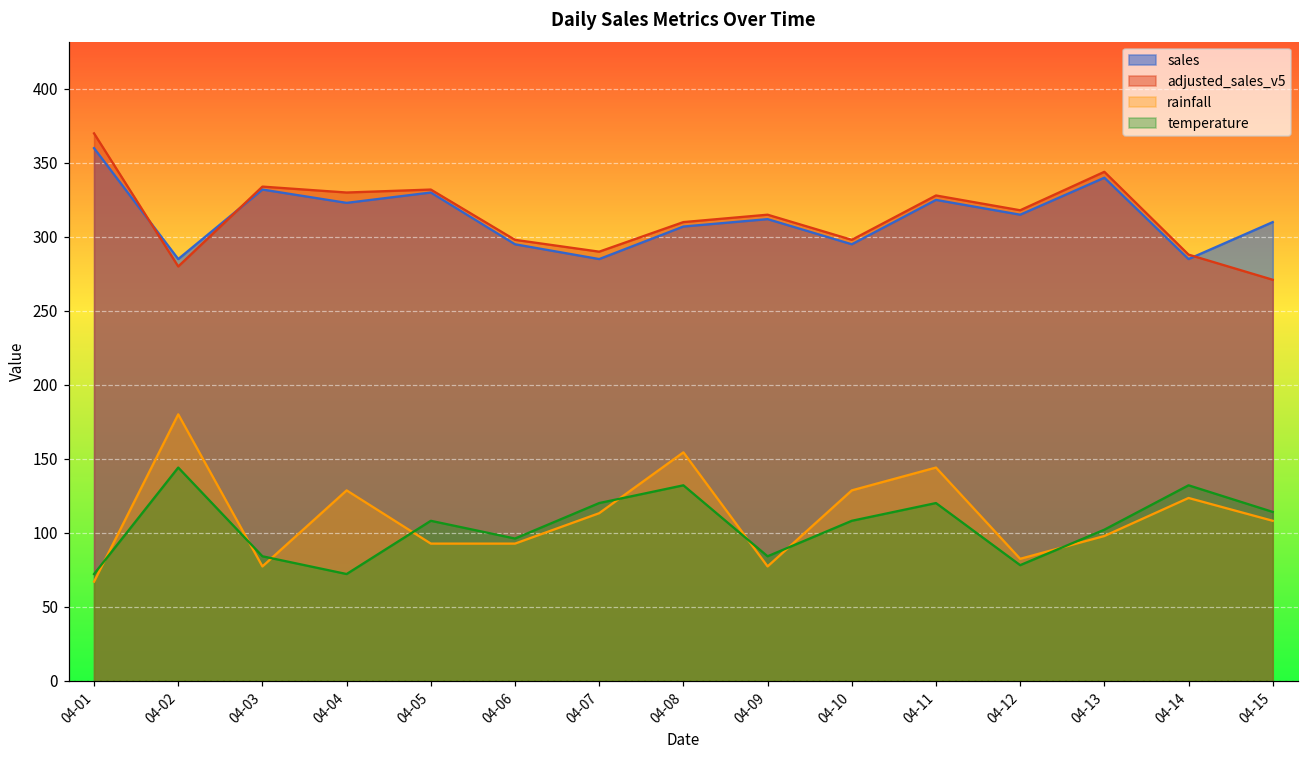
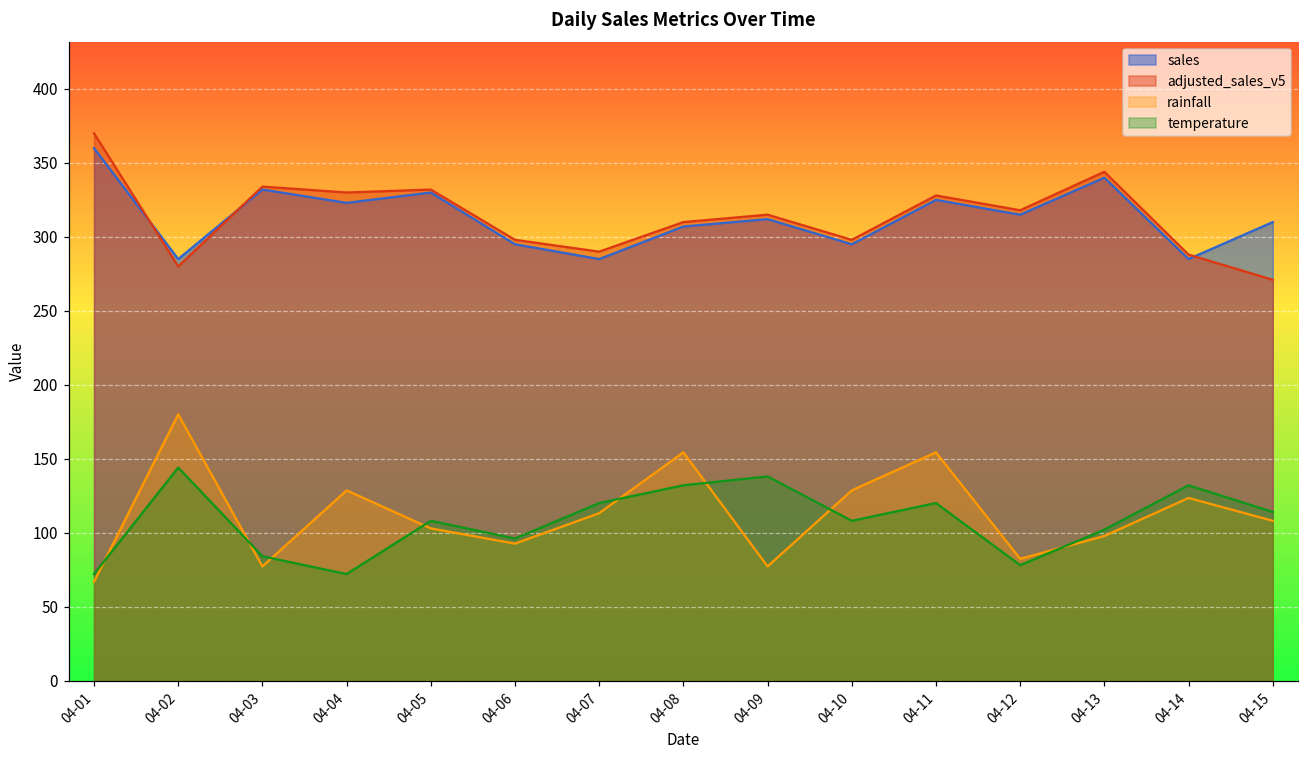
  {
    "sales": {
      "04-01": 360,
      "04-02": 285,
      "04-03": 332,
      "04-04": 323,
      "04-05": 330,
      "04-06": 295,
      "04-07": 285,
      "04-08": 307,
      "04-09": 312,
      "04-10": 295,
      "04-11": 325,
      "04-12": 315,
      "04-13": 340,
      "04-14": 285,
      "04-15": 310
    },
    "adjusted_sales_v5": {
      "04-01": 370,
      "04-02": 280,
      "04-03": 334,
      "04-04": 330,
      "04-05": 332,
      "04-06": 298,
      "04-07": 290,
      "04-08": 310,
      "04-09": 315,
      "04-10": 298,
      "04-11": 328,
      "04-12": 318,
      "04-13": 344,
      "04-14": 288,
      "04-15": 271
    },
    "rainfall": {
      "04-01": 67,
      "04-02": 180,
      "04-03": 77,
      "04-04": 129,
-     "04-05": 93,
+     "04-05": 103,
      "04-06": 93,
      "04-07": 113,
      "04-08": 154,
      "04-09": 77,
      "04-10": 129,
-     "04-11": 144,
+     "04-11": 154,
      "04-12": 82,
      "04-13": 98,
      "04-14": 123,
      "04-15": 108
    },
    "temperature": {
      "04-01": 72,
      "04-02": 144,
      "04-03": 84,
      "04-04": 72,
      "04-05": 108,
      "04-06": 96,
      "04-07": 120,
      "04-08": 132,
-     "04-09": 84,
+     "04-09": 138,
      "04-10": 108,
      "04-11": 120,
      "04-12": 78,
      "04-13": 102,
      "04-14": 132,
      "04-15": 114
    }
  }
